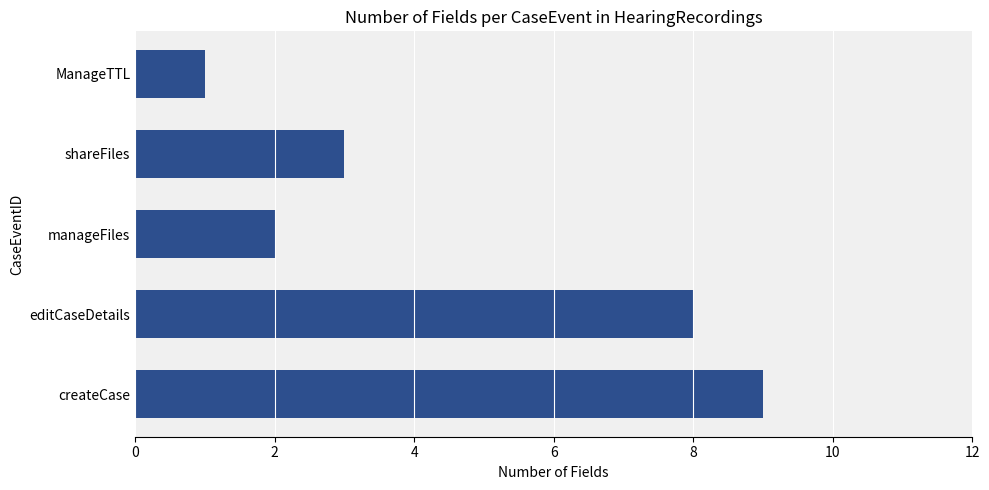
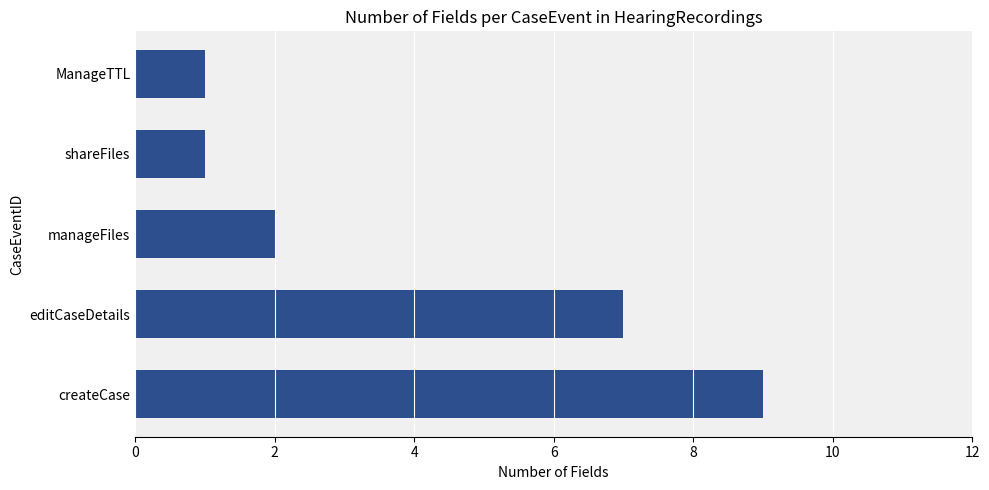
  {
    "ManageTTL": 1,
-   "shareFiles": 3,
+   "shareFiles": 1,
    "manageFiles": 2,
-   "editCaseDetails": 8,
+   "editCaseDetails": 7,
    "createCase": 9
  }
